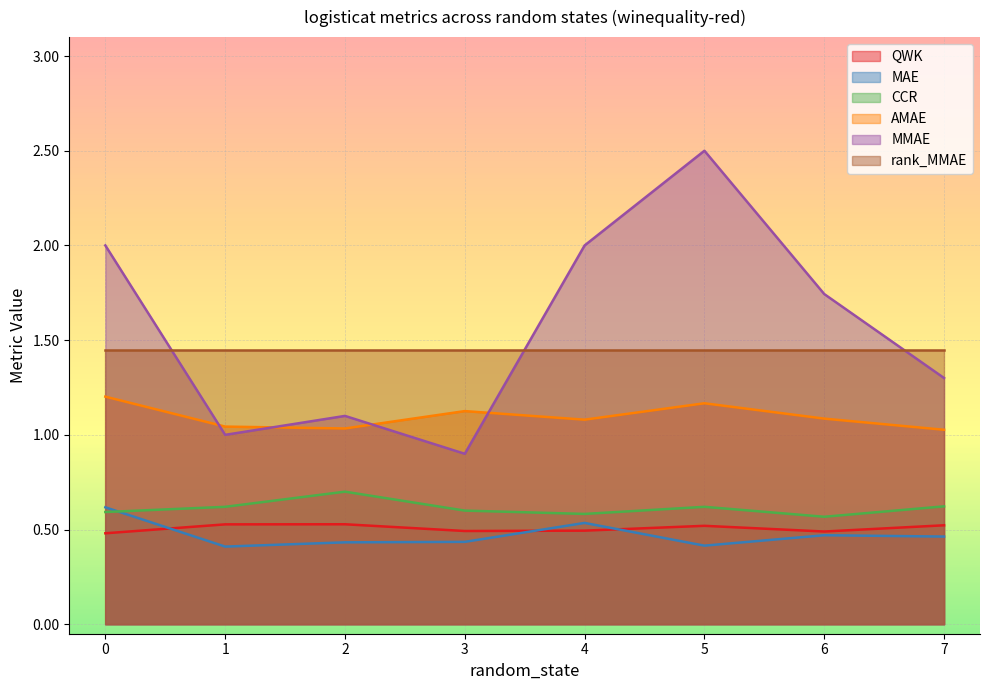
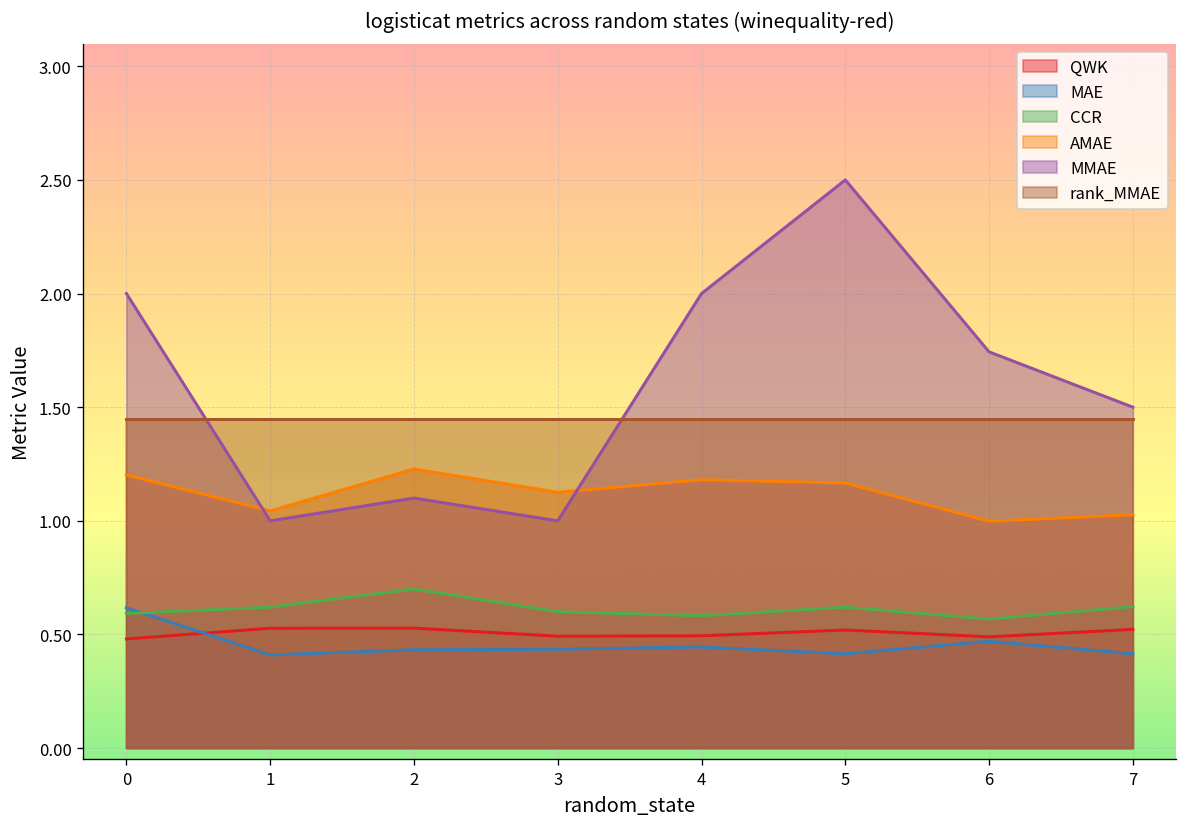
  {
    "MAE": {
      "0": 0.62,
      "1": 0.41,
      "2": 0.43,
      "3": 0.44,
-     "4": 0.54,
+     "4": 0.45,
      "5": 0.42,
      "6": 0.47,
-     "7": 0.46
+     "7": 0.42
    },
    "CCR": {
      "0": 0.59,
      "1": 0.62,
      "2": 0.70,
      "3": 0.60,
      "4": 0.58,
      "5": 0.62,
      "6": 0.57,
      "7": 0.62
    },
    "AMAE": {
      "0": 1.20,
      "1": 1.04,
-     "2": 1.03,
+     "2": 1.23,
      "3": 1.13,
-     "4": 1.08,
+     "4": 1.18,
      "5": 1.17,
-     "6": 1.09,
+     "6": 1.00,
      "7": 1.03
    },
    "MMAE": {
      "0": 2.0,
      "1": 1.0,
      "2": 1.1,
-     "3": 0.9,
+     "3": 1.0,
      "4": 2.0,
      "5": 2.5,
      "6": 1.74,
-     "7": 1.3
+     "7": 1.5
    }
  }
